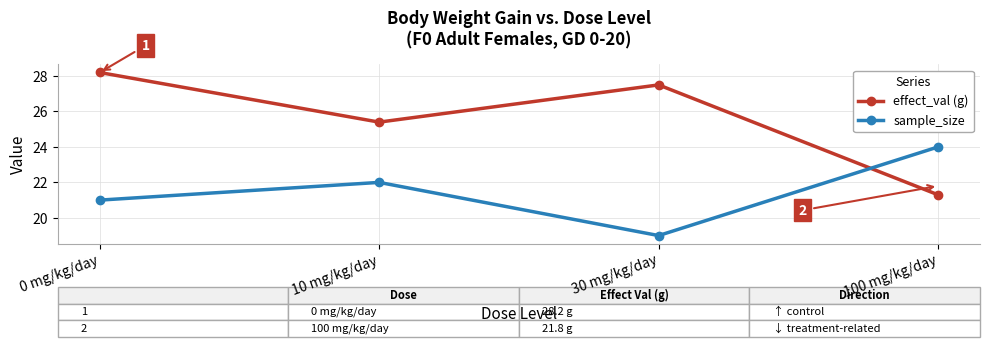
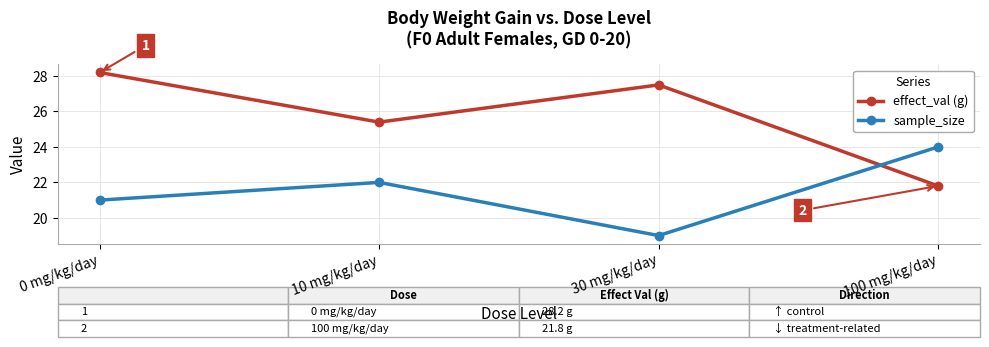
  {
    "effect_val (g)": {
      "0 mg/kg/day": 28.2,
      "10 mg/kg/day": 25.4,
      "30 mg/kg/day": 27.5,
-     "100 mg/kg/day": 21.3
+     "100 mg/kg/day": 21.8
    },
    "sample_size": {
      "0 mg/kg/day": 21.0,
      "10 mg/kg/day": 22.0,
      "30 mg/kg/day": 19.0,
      "100 mg/kg/day": 24.0
    }
  }
